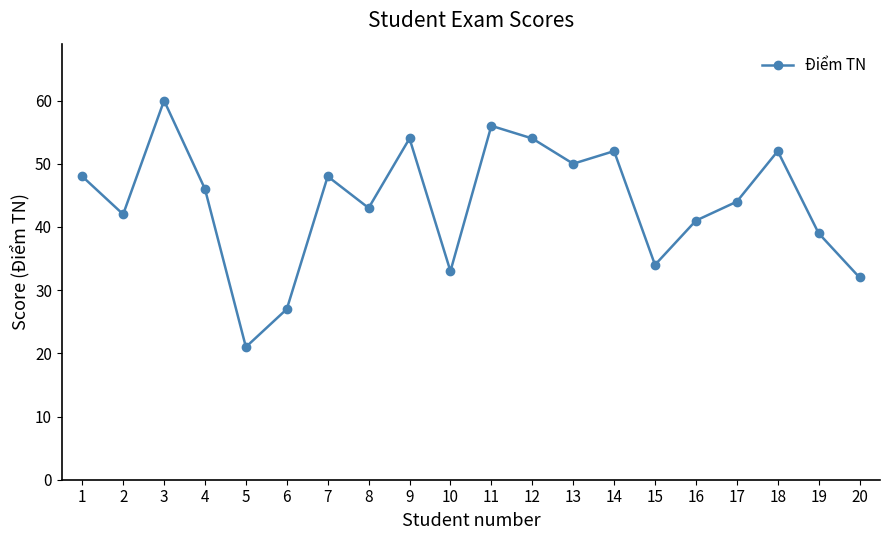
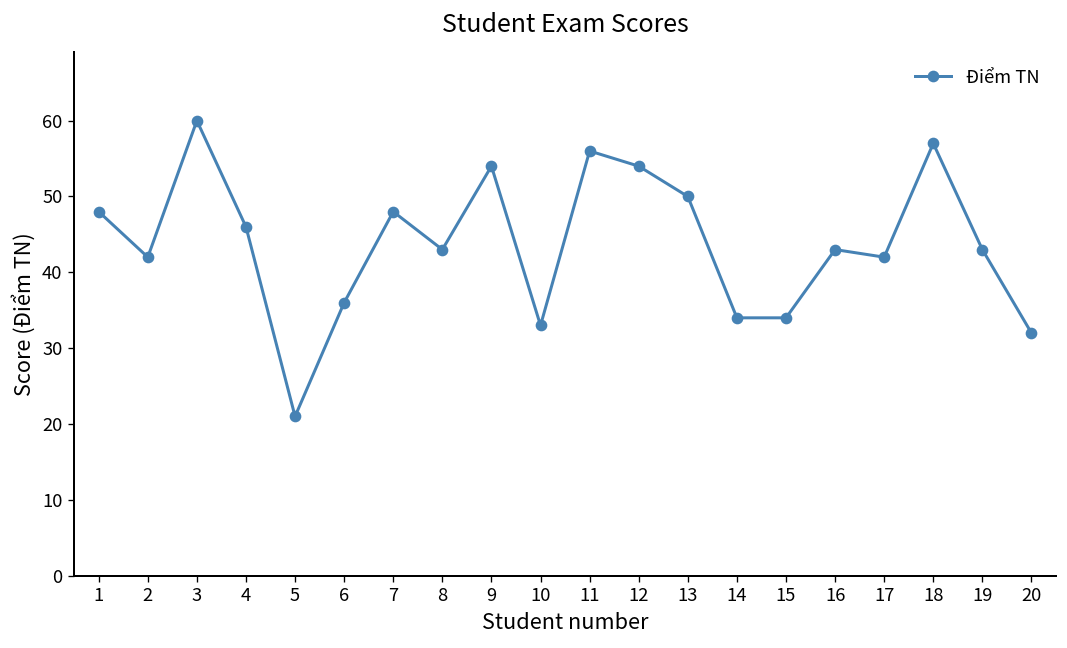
  {
    "1": 48,
    "2": 42,
    "3": 60,
    "4": 46,
    "5": 21,
-   "6": 27,
+   "6": 36,
    "7": 48,
    "8": 43,
    "9": 54,
    "10": 33,
    "11": 56,
    "12": 54,
    "13": 50,
-   "14": 52,
+   "14": 34,
    "15": 34,
-   "16": 41,
-   "17": 44,
-   "18": 52,
-   "19": 39,
+   "16": 43,
+   "17": 42,
+   "18": 57,
+   "19": 43,
    "20": 32
  }
